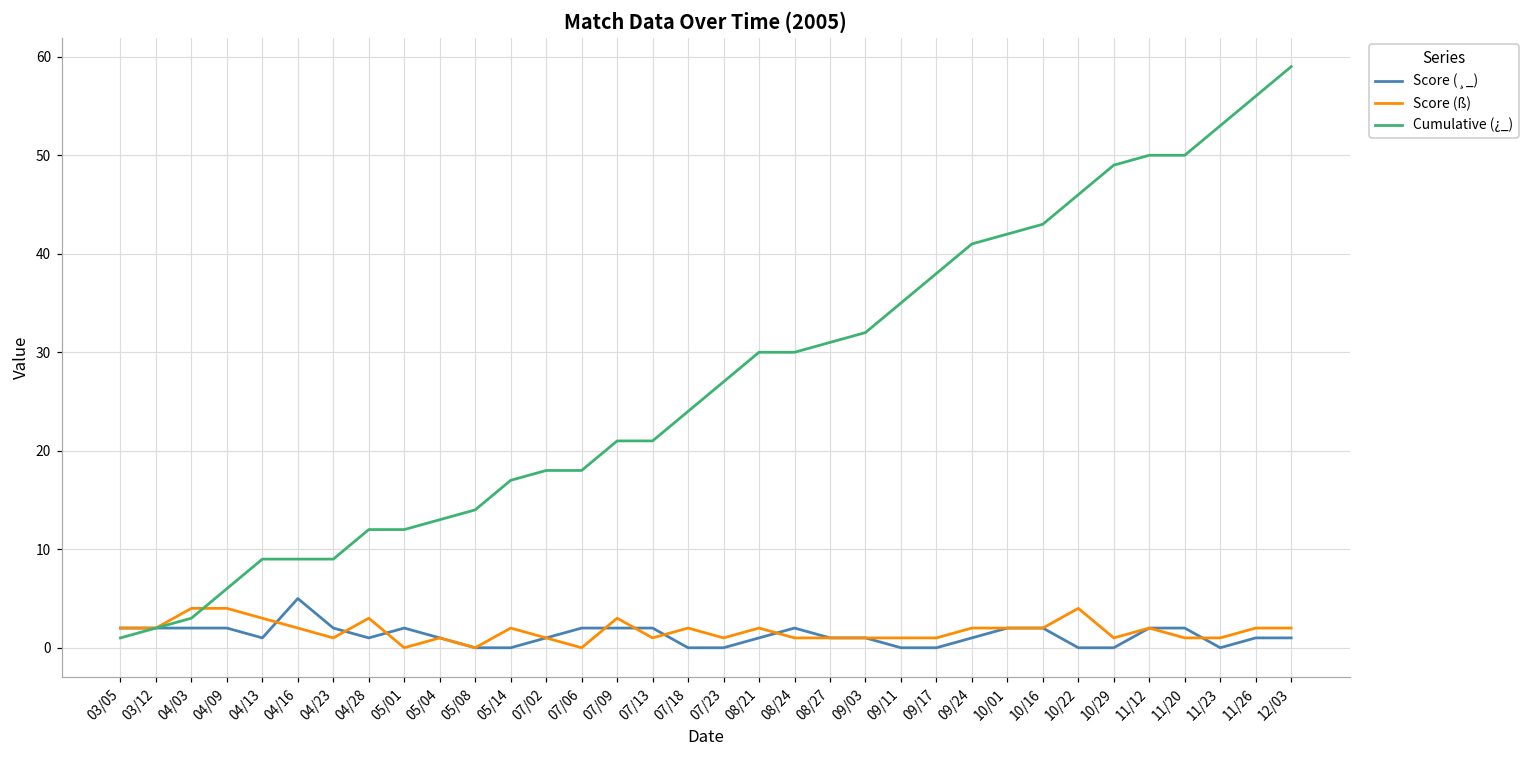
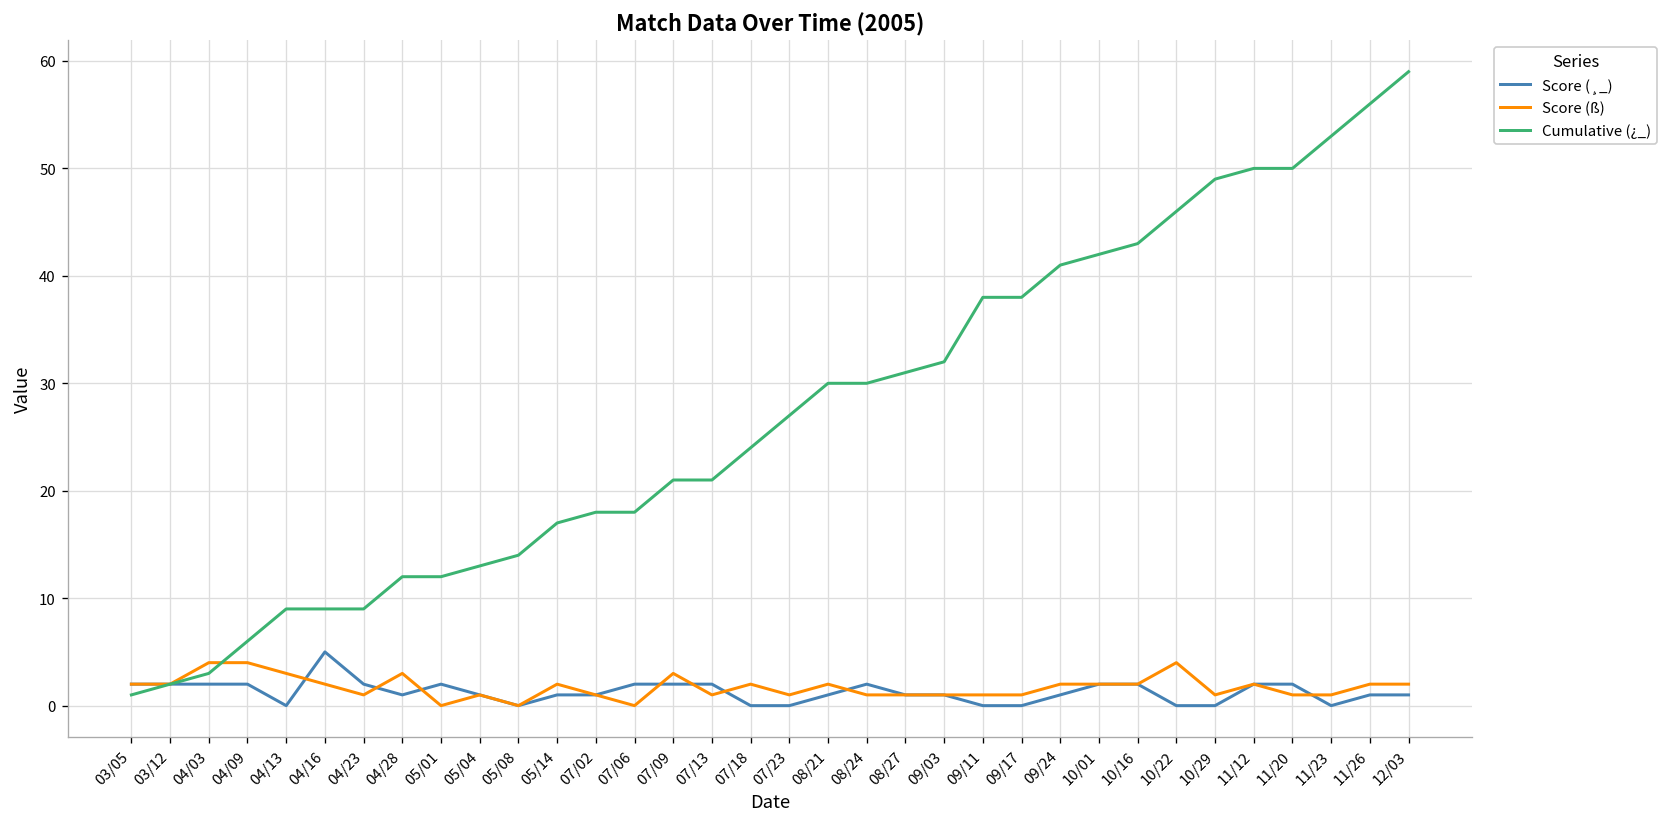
  {
    "Score (¸_)": {
      "04/03": 2,
      "04/09": 2,
-     "04/13": 1,
+     "04/13": 0,
      "04/16": 5,
      "04/23": 2,
      "04/28": 1,
      "05/01": 2,
-     "05/14": 0,
+     "05/14": 1,
      "07/06": 2,
      "07/09": 2,
      "07/13": 2,
      "07/18": 0,
      "07/23": 0,
      "08/21": 1,
      "08/24": 2,
      "09/11": 0,
      "09/17": 0,
      "09/24": 1,
      "10/22": 0,
      "10/29": 0,
      "11/20": 2,
      "11/23": 0,
      "11/26": 1,
      "12/03": 1
    },
    "Score (ß)": {
      "04/03": 4,
      "04/09": 4,
      "04/13": 3,
      "04/16": 2,
      "04/23": 1,
      "04/28": 3,
      "05/01": 0,
      "05/14": 2,
      "07/06": 0,
      "07/09": 3,
      "07/13": 1,
      "07/18": 2,
      "07/23": 1,
      "08/21": 2,
      "08/24": 1,
      "09/11": 1,
      "09/17": 1,
      "09/24": 2,
      "10/22": 4,
      "10/29": 1,
      "11/20": 1,
      "11/23": 1,
      "11/26": 2,
      "12/03": 2
    },
    "Cumulative (¿_)": {
      "03/05": 1,
      "04/03": 3,
      "04/09": 6,
      "04/13": 9,
      "04/16": 9,
      "04/23": 9,
      "04/28": 12,
      "05/01": 12,
      "05/04": 13,
      "05/08": 14,
      "05/14": 17,
      "07/02": 18,
      "07/06": 18,
      "07/09": 21,
      "07/13": 21,
      "07/18": 24,
      "07/23": 27,
      "08/21": 30,
      "08/24": 30,
      "08/27": 31,
      "09/03": 32,
-     "09/11": 35,
+     "09/11": 38,
      "09/17": 38,
      "09/24": 41,
      "10/01": 42,
      "10/16": 43,
      "10/22": 46,
      "10/29": 49,
      "11/12": 50,
      "11/20": 50,
      "11/23": 53,
      "11/26": 56,
      "12/03": 59
    }
  }
